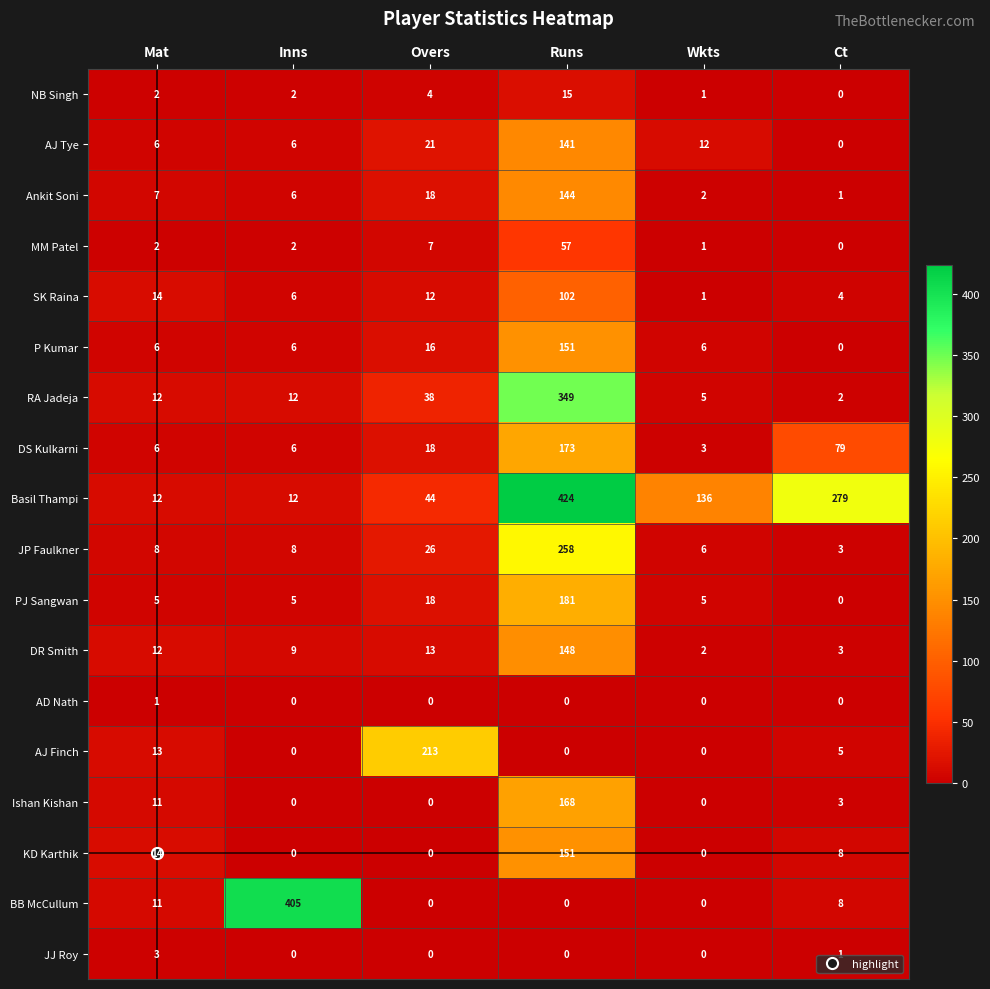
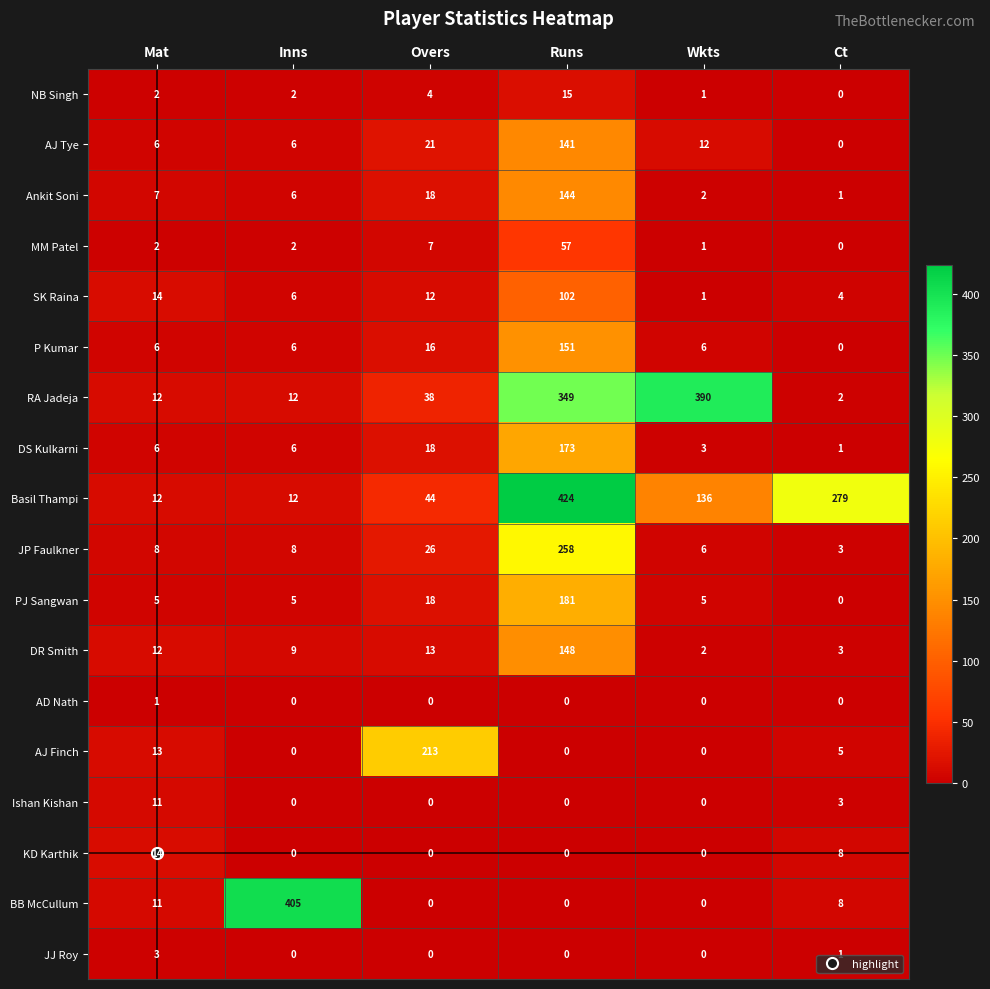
  {
    "NB Singh": {
      "Mat": 2,
      "Inns": 2,
      "Overs": 4,
      "Runs": 15,
      "Wkts": 1,
      "Ct": 0
    },
    "AJ Tye": {
      "Mat": 6,
      "Inns": 6,
      "Overs": 21,
      "Runs": 141,
      "Wkts": 12,
      "Ct": 0
    },
    "Ankit Soni": {
      "Mat": 7,
      "Inns": 6,
      "Overs": 18,
      "Runs": 144,
      "Wkts": 2,
      "Ct": 1
    },
    "MM Patel": {
      "Mat": 2,
      "Inns": 2,
      "Overs": 7,
      "Runs": 57,
      "Wkts": 1,
      "Ct": 0
    },
    "SK Raina": {
      "Mat": 14,
      "Inns": 6,
      "Overs": 12,
      "Runs": 102,
      "Wkts": 1,
      "Ct": 4
    },
    "P Kumar": {
      "Mat": 6,
      "Inns": 6,
      "Overs": 16,
      "Runs": 151,
      "Wkts": 6,
      "Ct": 0
    },
    "RA Jadeja": {
      "Mat": 12,
      "Inns": 12,
      "Overs": 38,
      "Runs": 349,
-     "Wkts": 5,
+     "Wkts": 390,
      "Ct": 2
    },
    "DS Kulkarni": {
      "Mat": 6,
      "Inns": 6,
      "Overs": 18,
      "Runs": 173,
      "Wkts": 3,
-     "Ct": 79
+     "Ct": 1
    },
    "Basil Thampi": {
      "Mat": 12,
      "Inns": 12,
      "Overs": 44,
      "Runs": 424,
      "Wkts": 136,
      "Ct": 279
    },
    "JP Faulkner": {
      "Mat": 8,
      "Inns": 8,
      "Overs": 26,
      "Runs": 258,
      "Wkts": 6,
      "Ct": 3
    },
    "PJ Sangwan": {
      "Mat": 5,
      "Inns": 5,
      "Overs": 18,
      "Runs": 181,
      "Wkts": 5,
      "Ct": 0
    },
    "DR Smith": {
      "Mat": 12,
      "Inns": 9,
      "Overs": 13,
      "Runs": 148,
      "Wkts": 2,
      "Ct": 3
    },
    "AD Nath": {
      "Mat": 1,
      "Inns": 0,
      "Overs": 0,
      "Runs": 0,
      "Wkts": 0,
      "Ct": 0
    },
    "AJ Finch": {
      "Mat": 13,
      "Inns": 0,
      "Overs": 213,
      "Runs": 0,
      "Wkts": 0,
      "Ct": 5
    },
    "Ishan Kishan": {
      "Mat": 11,
      "Inns": 0,
      "Overs": 0,
-     "Runs": 168,
+     "Runs": 0,
      "Wkts": 0,
      "Ct": 3
    },
    "KD Karthik": {
      "Inns": 0,
      "Overs": 0,
-     "Runs": 151,
+     "Runs": 0,
      "Wkts": 0,
      "Ct": 8
    },
    "BB McCullum": {
      "Mat": 11,
      "Inns": 405,
      "Overs": 0,
      "Runs": 0,
      "Wkts": 0,
      "Ct": 8
    },
    "JJ Roy": {
      "Mat": 3,
      "Inns": 0,
      "Overs": 0,
      "Runs": 0,
      "Wkts": 0
    }
  }
